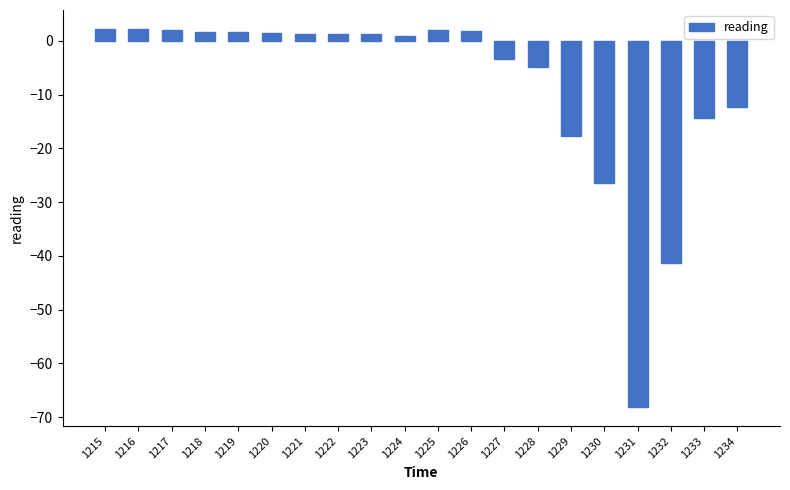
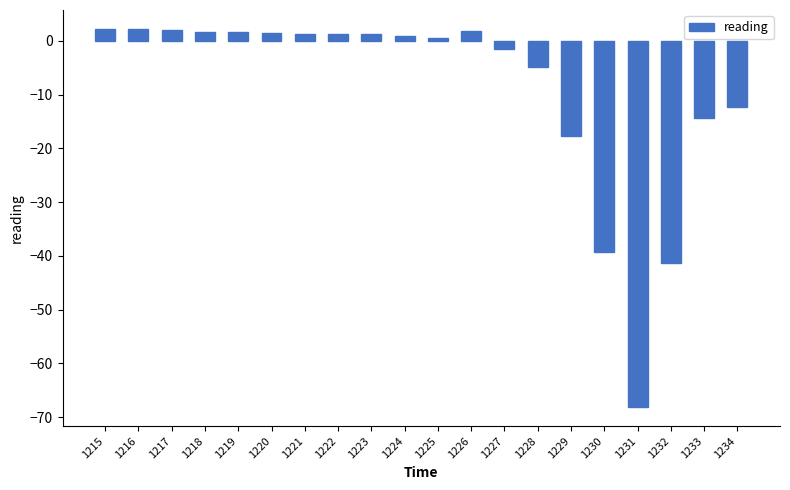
  {
    "1215": 2,
    "1216": 2,
    "1217": 2,
    "1218": 2,
    "1219": 2,
    "1220": 2,
    "1221": 1,
    "1222": 1,
    "1223": 1,
    "1224": 1,
-   "1225": 2,
+   "1225": 1,
    "1226": 2,
-   "1227": -3,
+   "1227": -1,
    "1228": -5,
    "1229": -18,
-   "1230": -26,
+   "1230": -39,
    "1231": -68,
    "1232": -41,
    "1233": -14,
    "1234": -12
  }
